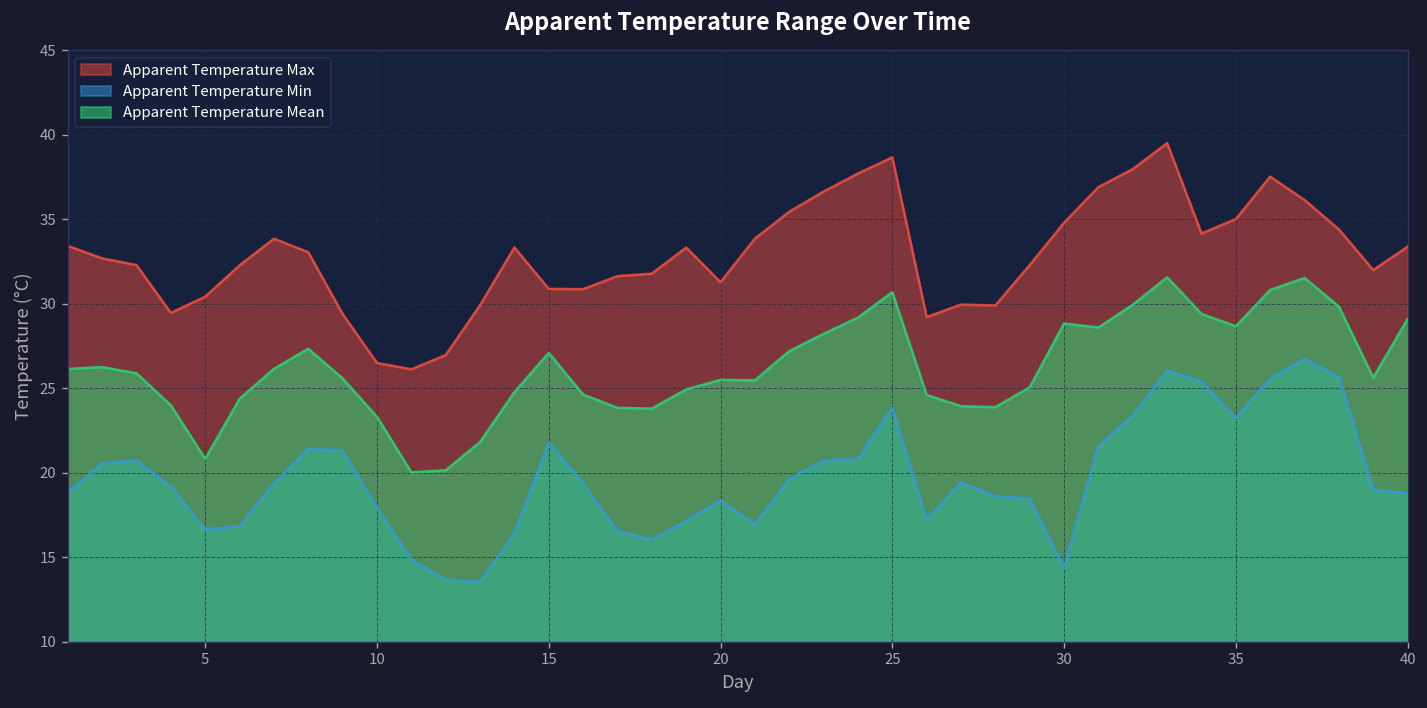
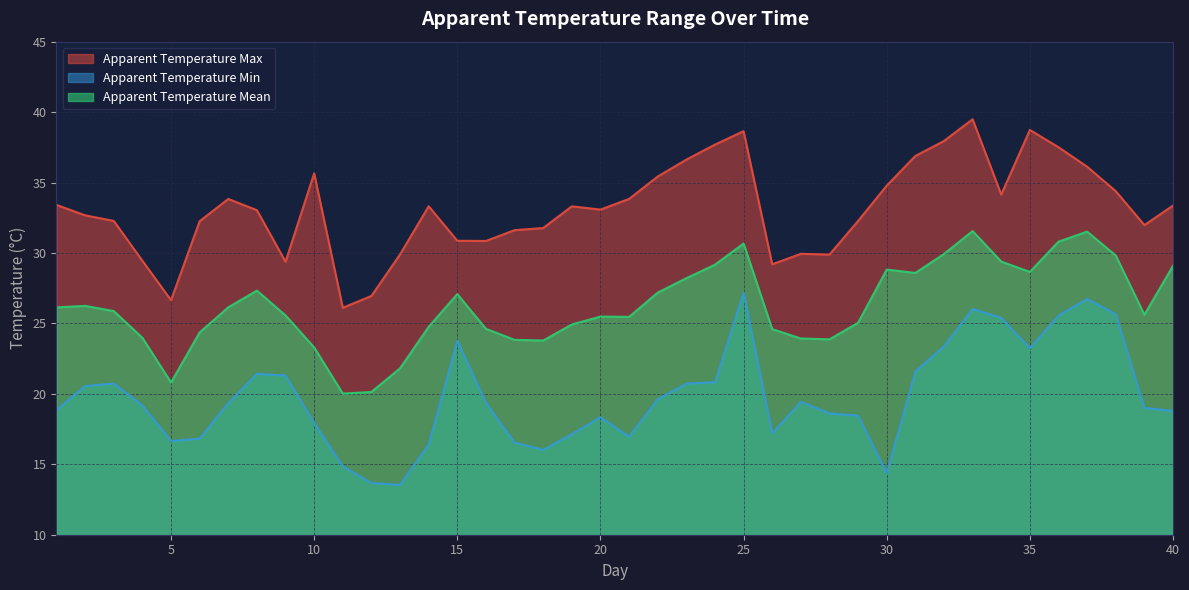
  {
    "Apparent Temperature Max": {
-     "5": 30.4,
-     "10": 26.5,
+     "5": 26.7,
+     "10": 35.7,
      "15": 30.9,
-     "20": 31.3,
+     "20": 33.1,
      "25": 38.6,
      "30": 34.8,
-     "35": 35.0,
+     "35": 38.7,
      "40": 33.4
    },
    "Apparent Temperature Min": {
      "5": 16.7,
      "10": 17.9,
-     "15": 21.8,
+     "15": 23.8,
      "20": 18.3,
-     "25": 23.8,
+     "25": 27.2,
      "30": 14.4,
      "35": 23.2,
      "40": 18.8
    },
    "Apparent Temperature Mean": {
      "5": 20.8,
      "10": 23.3,
      "15": 27.1,
      "20": 25.5,
      "25": 30.7,
      "30": 28.8,
      "35": 28.7,
      "40": 29.1
    }
  }
